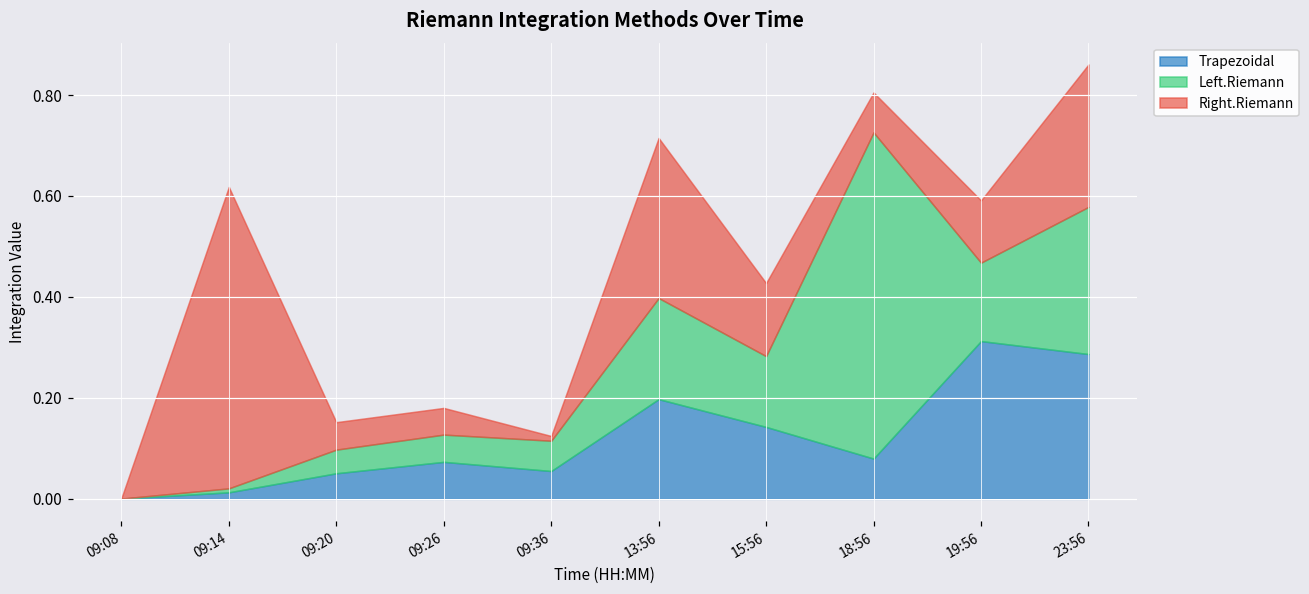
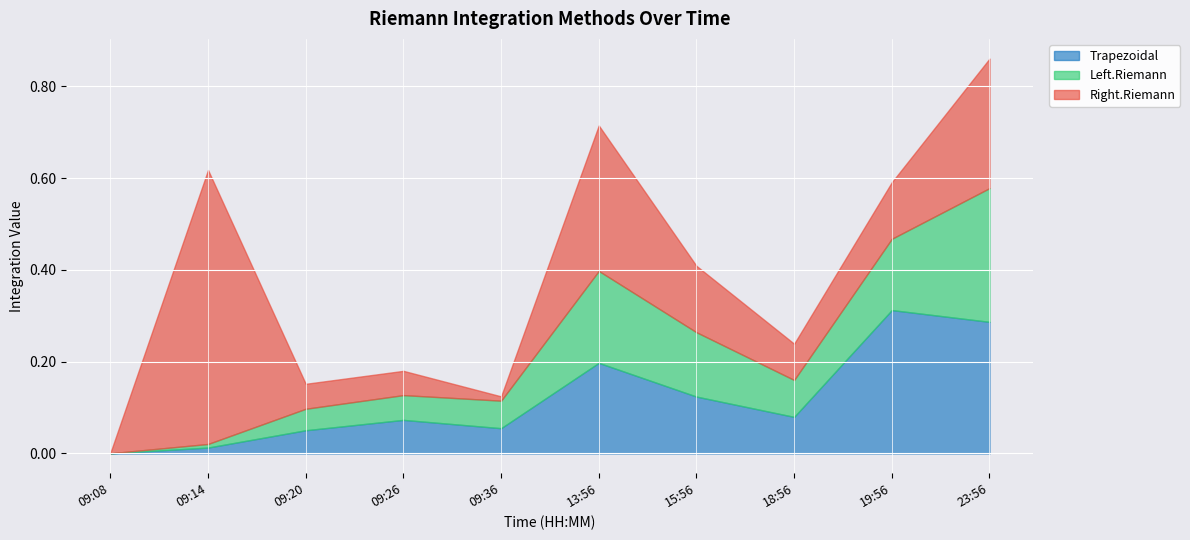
  {
    "Trapezoidal": {
      "09:14": 0.01,
      "09:20": 0.05,
      "09:26": 0.07,
      "09:36": 0.06,
      "13:56": 0.20,
-     "15:56": 0.14,
+     "15:56": 0.12,
      "18:56": 0.08,
      "19:56": 0.31,
      "23:56": 0.29
    },
    "Left.Riemann": {
      "09:14": 0.01,
      "09:20": 0.05,
      "09:26": 0.05,
      "09:36": 0.06,
      "13:56": 0.20,
      "15:56": 0.14,
-     "18:56": 0.65,
+     "18:56": 0.08,
      "19:56": 0.16,
      "23:56": 0.29
    },
    "Right.Riemann": {
      "09:14": 0.60,
      "09:20": 0.05,
      "09:26": 0.05,
      "09:36": 0.01,
      "13:56": 0.32,
      "15:56": 0.14,
      "18:56": 0.08,
      "19:56": 0.12,
      "23:56": 0.28
    }
  }
